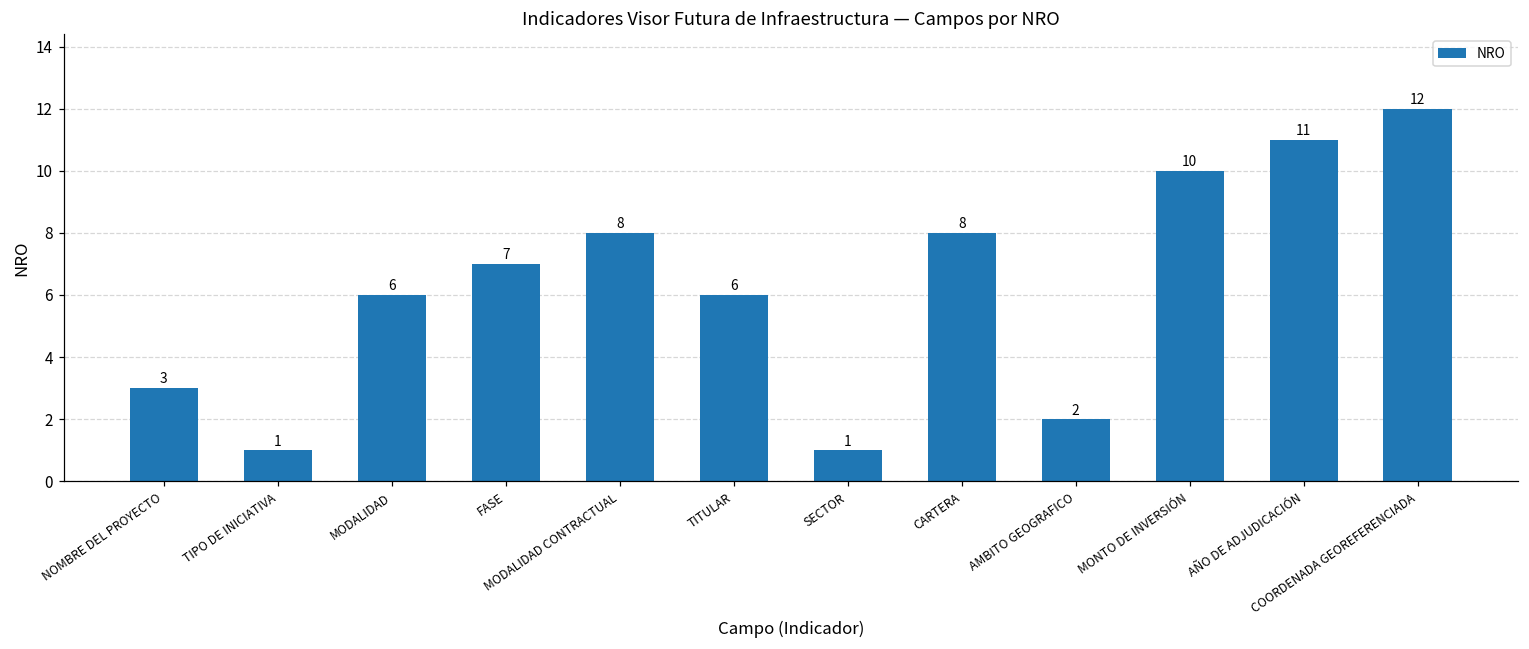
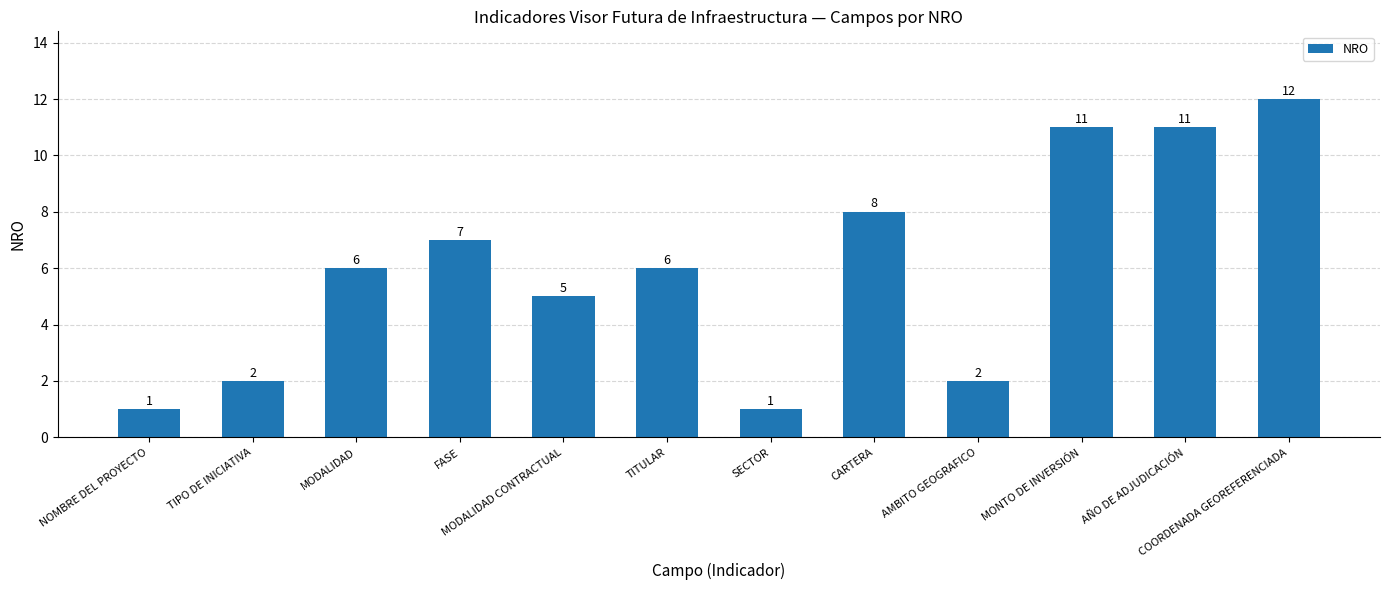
  {
-   "NOMBRE DEL PROYECTO": 3,
-   "TIPO DE INICIATIVA": 1,
+   "NOMBRE DEL PROYECTO": 1,
+   "TIPO DE INICIATIVA": 2,
    "MODALIDAD": 6,
    "FASE": 7,
-   "MODALIDAD CONTRACTUAL": 8,
+   "MODALIDAD CONTRACTUAL": 5,
    "TITULAR": 6,
    "SECTOR": 1,
    "CARTERA": 8,
    "AMBITO GEOGRAFICO": 2,
-   "MONTO DE INVERSIÓN": 10,
+   "MONTO DE INVERSIÓN": 11,
    "AÑO DE ADJUDICACIÓN": 11,
    "COORDENADA GEOREFERENCIADA": 12
  }
